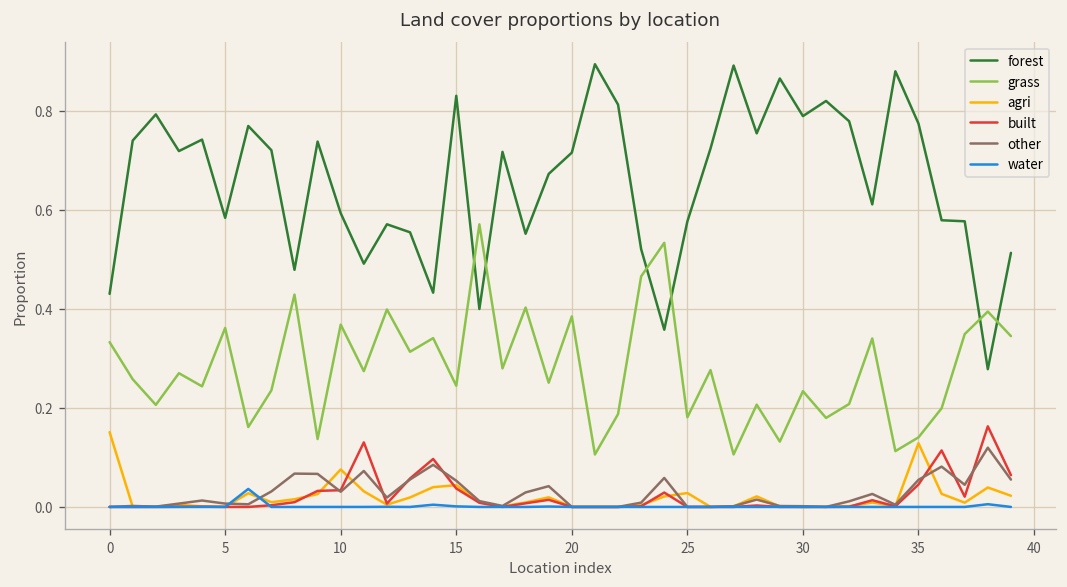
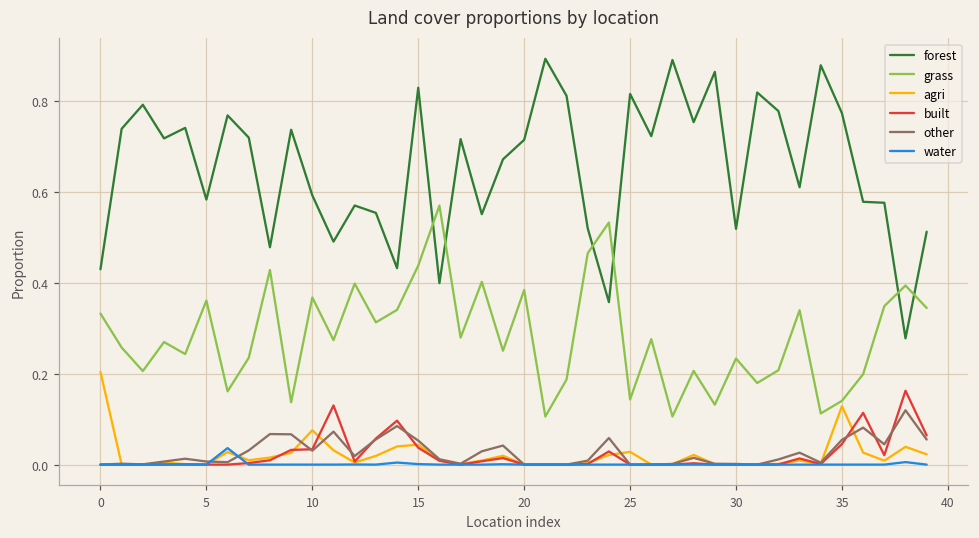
  {
    "forest": {
      "0": 0.43,
      "5": 0.58,
      "10": 0.59,
      "15": 0.83,
      "20": 0.72,
-     "25": 0.58,
-     "30": 0.79,
+     "25": 0.82,
+     "30": 0.52,
      "35": 0.77
    },
    "grass": {
      "0": 0.33,
      "5": 0.36,
      "10": 0.37,
-     "15": 0.24,
+     "15": 0.44,
      "20": 0.38,
-     "25": 0.18,
+     "25": 0.14,
      "30": 0.23,
      "35": 0.14
    },
    "agri": {
-     "0": 0.15,
+     "0": 0.20,
      "10": 0.08,
      "15": 0.04,
      "25": 0.03,
      "35": 0.13
    },
    "built": {
      "15": 0.04,
      "35": 0.05
    },
    "other": {
      "5": 0.01,
      "15": 0.05,
      "35": 0.05
    },
    "water": {
      "10": 0.00,
      "15": 0.00,
      "35": 0.00
    }
  }
